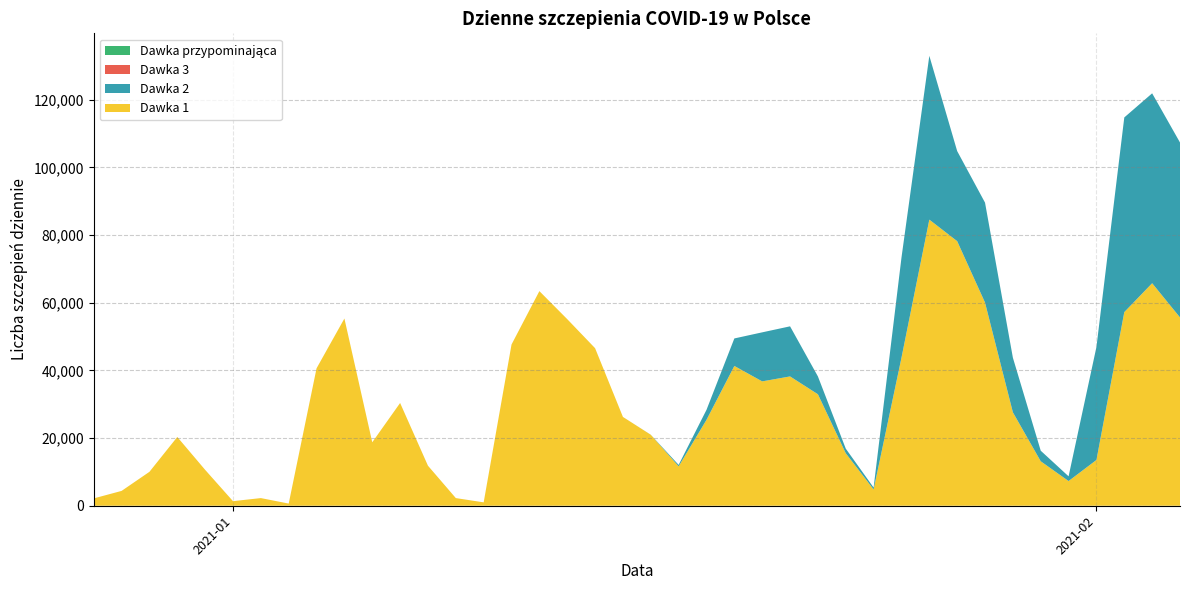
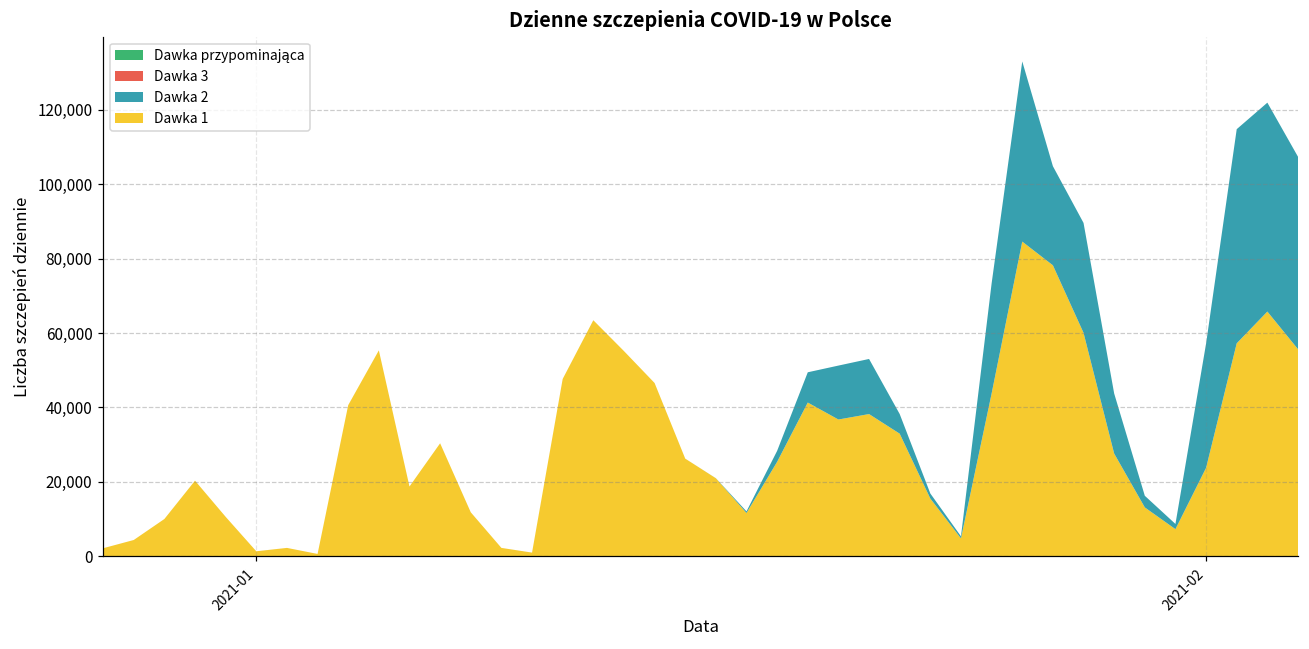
  {
    "Dawka 1": {
-     "2021-02": "14,000"
+     "2021-02": "24,000"
    }
  }
